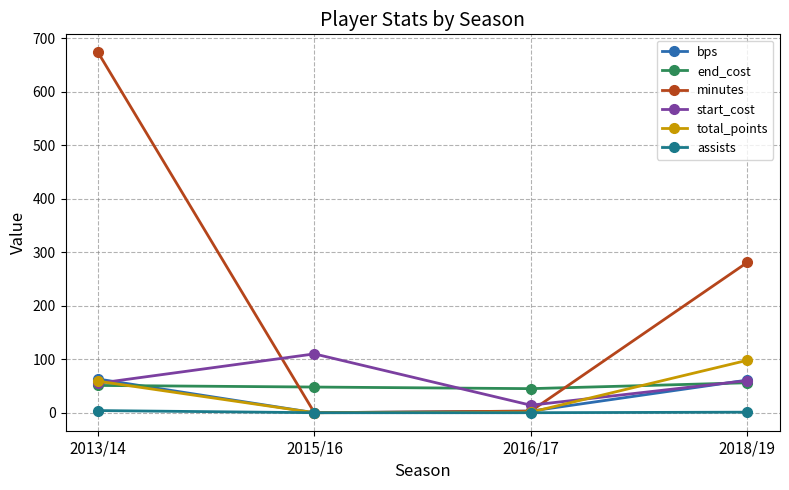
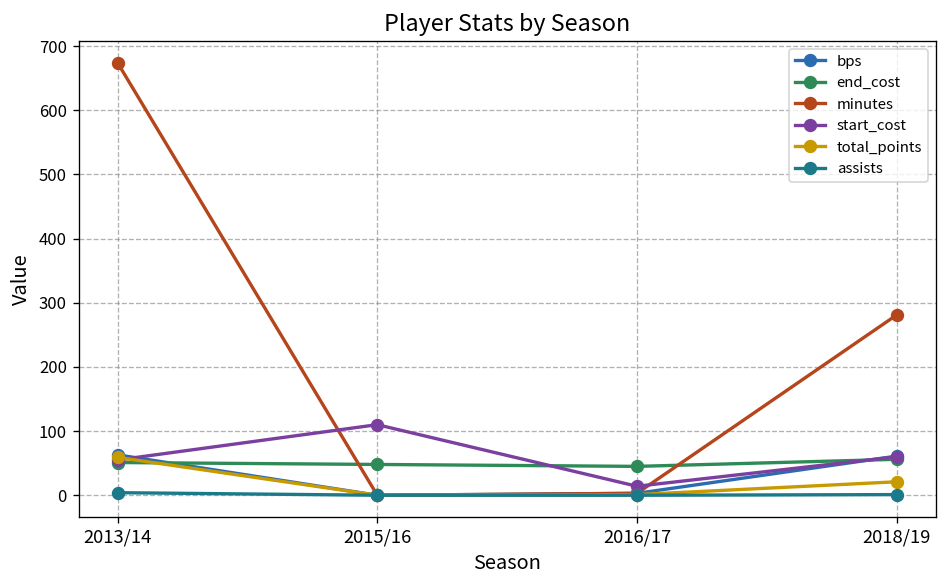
  {
    "minutes": {
      "2013/14": 670,
      "2018/19": 280
    },
    "start_cost": {
      "2015/16": 110,
      "2016/17": 10
    },
    "total_points": {
-     "2018/19": 100
+     "2018/19": 20
    }
  }
